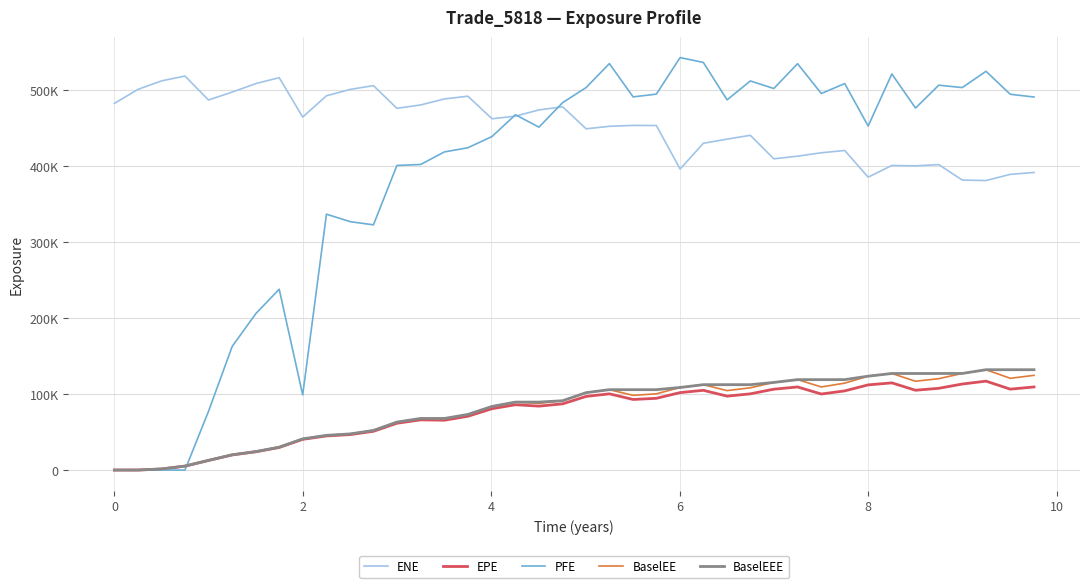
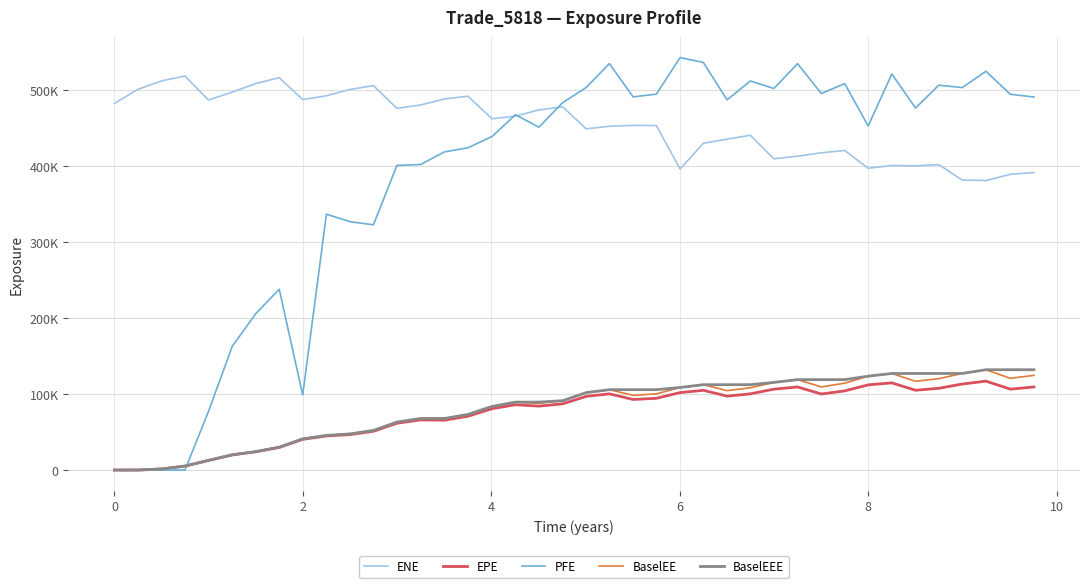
  {
    "ENE": {
      "0": 480000,
-     "2": 460000,
+     "2": 490000,
      "6": 400000,
-     "8": 390000
+     "8": 400000
    },
    "PFE": {
      "2": 100000,
      "6": 540000,
      "8": 450000
    }
  }
